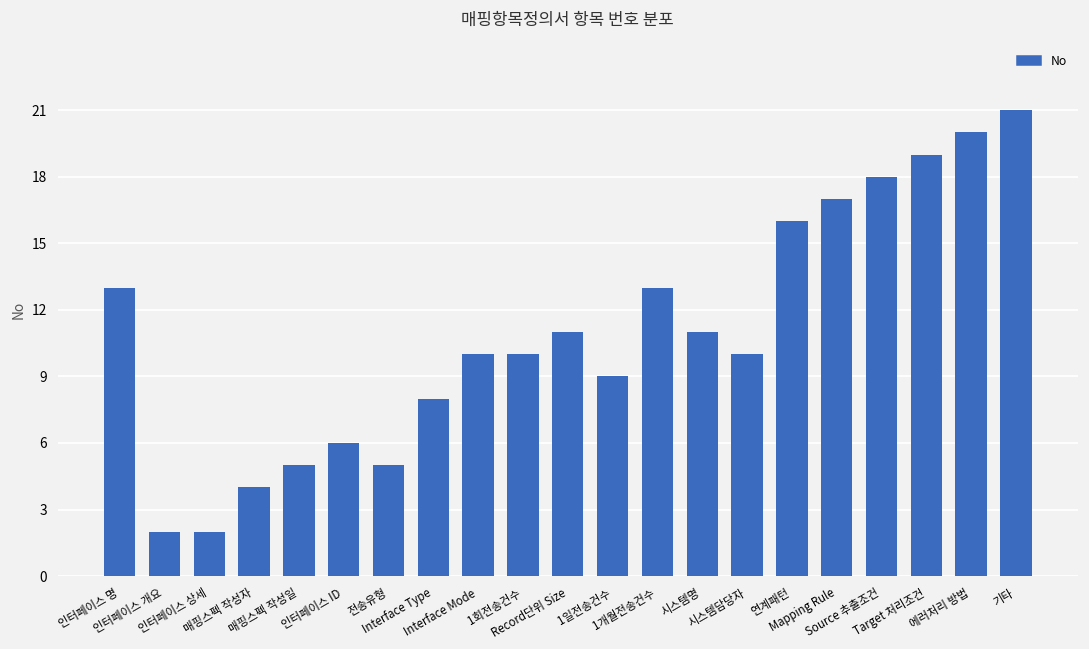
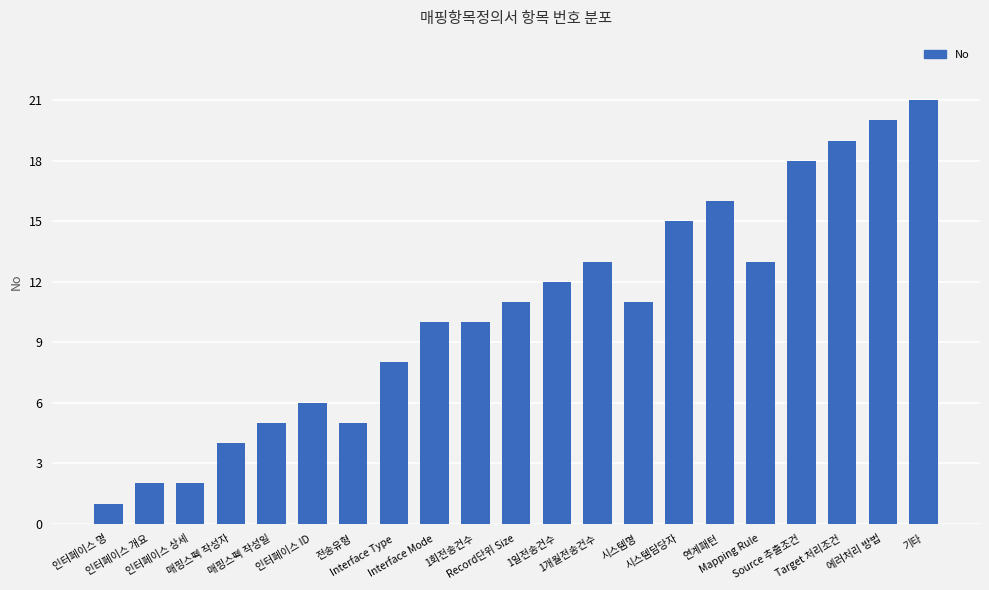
  {
-   "인터페이스 명": 13,
+   "인터페이스 명": 1,
    "인터페이스 개요": 2,
    "인터페이스 상세": 2,
    "매핑스펙 작성자": 4,
    "매핑스펙 작성일": 5,
    "인터페이스 ID": 6,
    "전송유형": 5,
    "Interface Type": 8,
    "Interface Mode": 10,
    "1회전송건수": 10,
    "Record단위 Size": 11,
-   "1일전송건수": 9,
+   "1일전송건수": 12,
    "1개월전송건수": 13,
    "시스템명": 11,
-   "시스템담당자": 10,
+   "시스템담당자": 15,
    "연계패턴": 16,
-   "Mapping Rule": 17,
+   "Mapping Rule": 13,
    "Source 추출조건": 18,
    "Target 처리조건": 19,
    "에러처리 방법": 20,
    "기타": 21
  }
